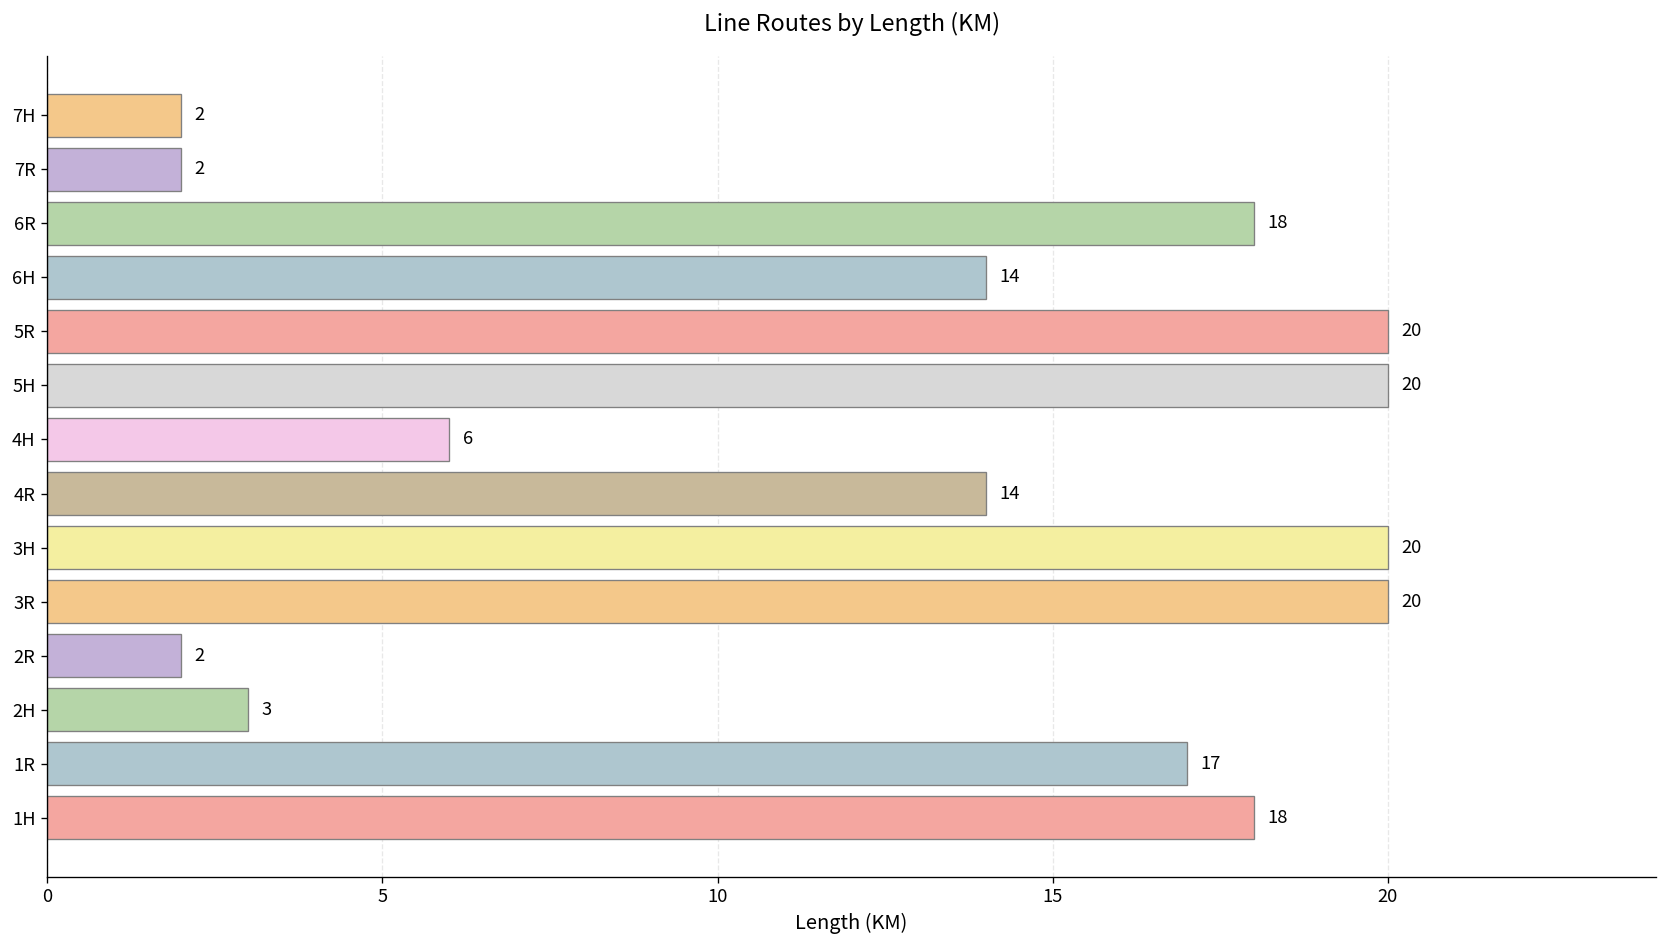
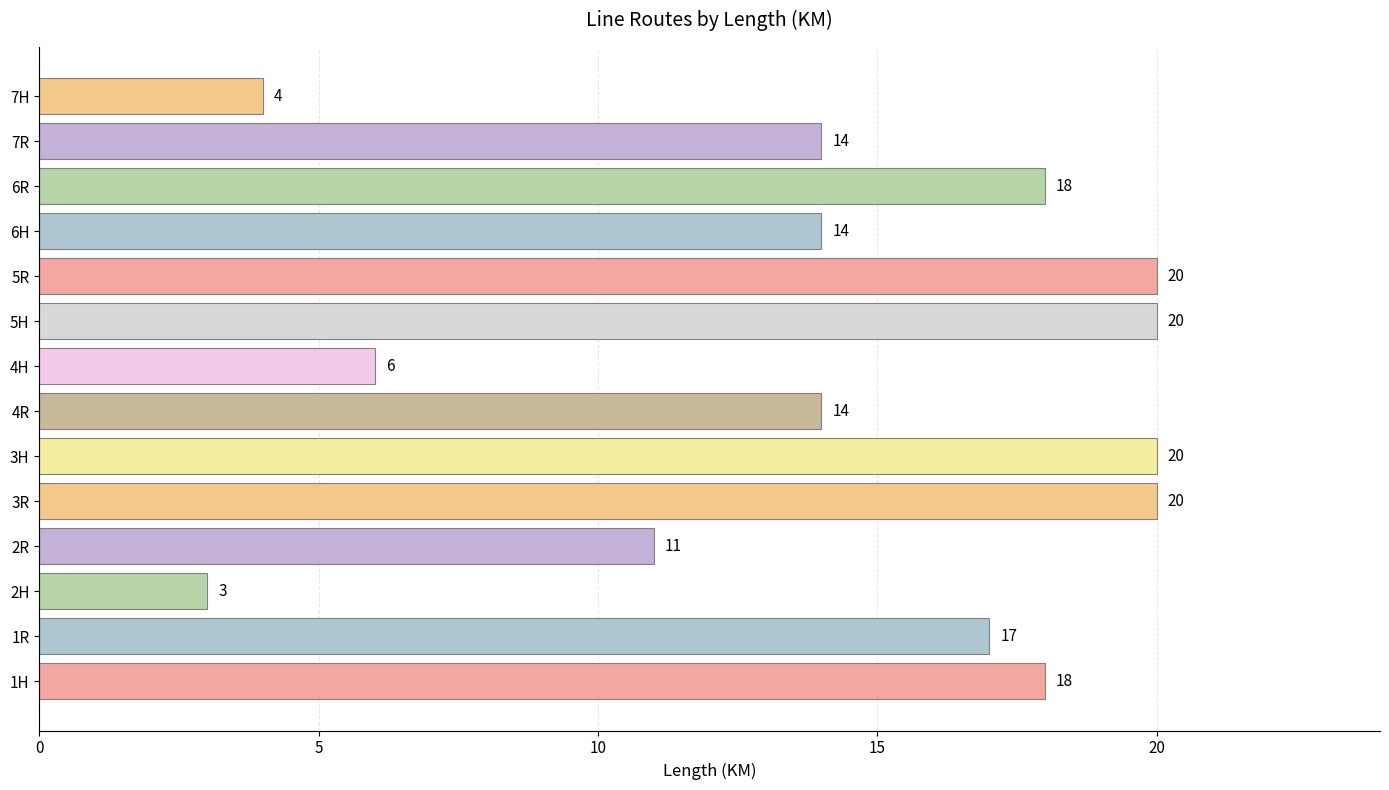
  {
-   "7H": 2,
-   "7R": 2,
+   "7H": 4,
+   "7R": 14,
    "6R": 18,
    "6H": 14,
    "5R": 20,
    "5H": 20,
    "4H": 6,
    "4R": 14,
    "3H": 20,
    "3R": 20,
-   "2R": 2,
+   "2R": 11,
    "2H": 3,
    "1R": 17,
    "1H": 18
  }
